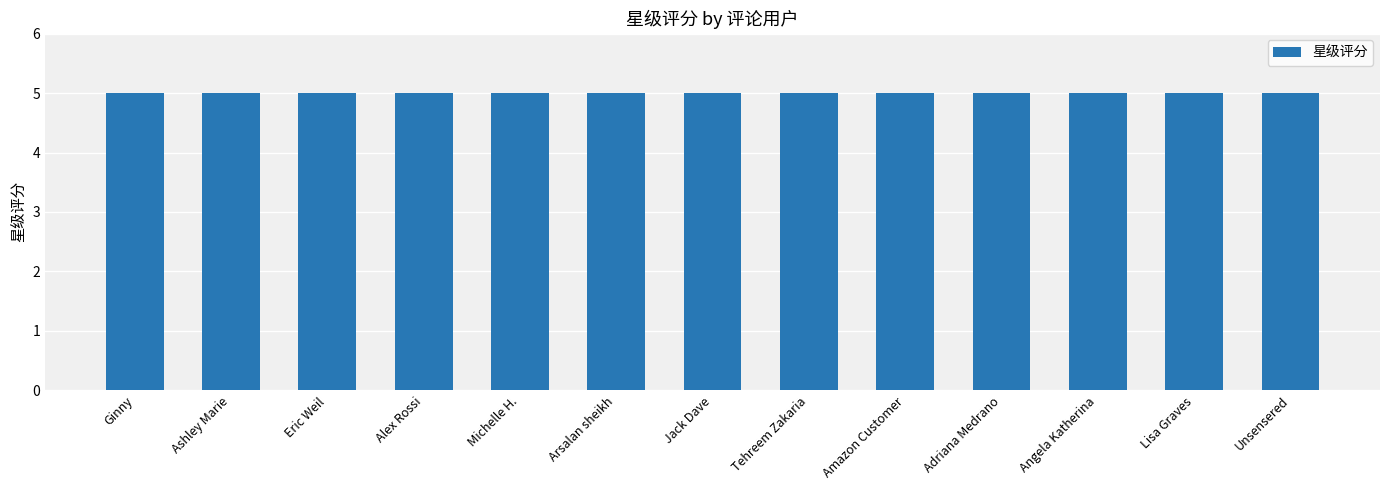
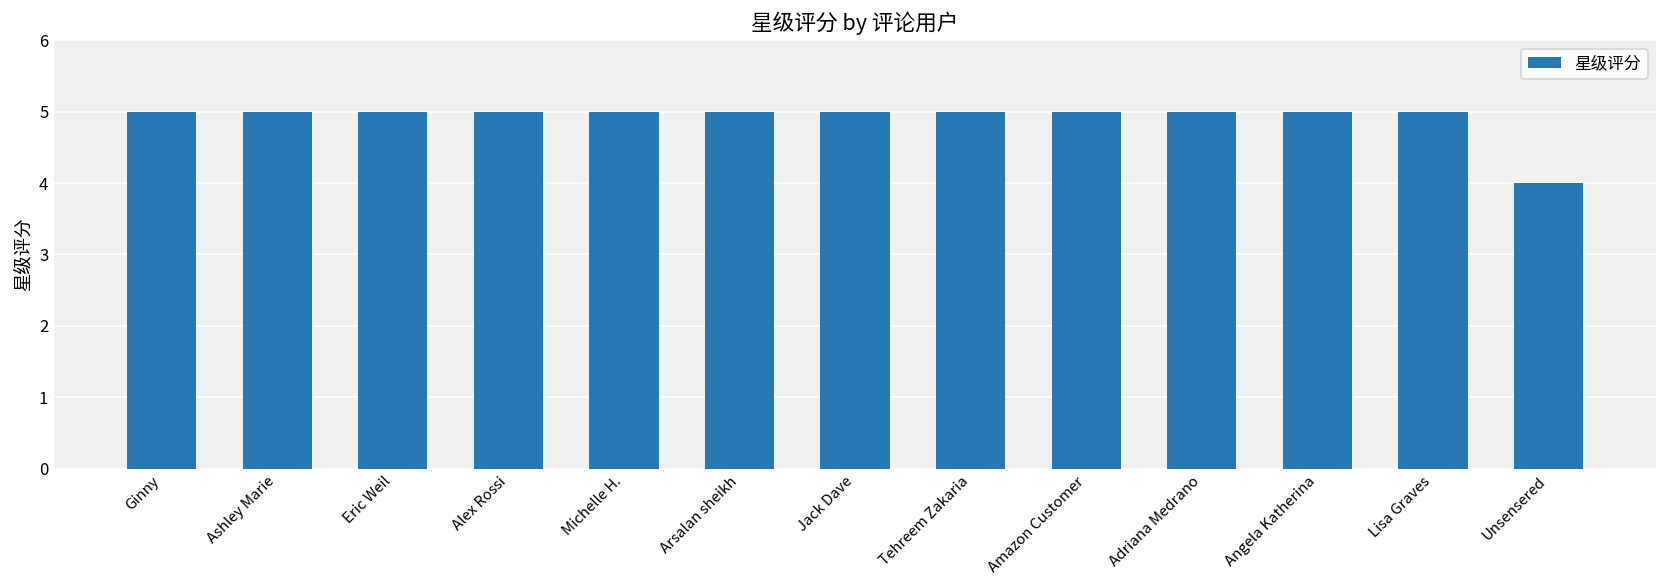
  {
    "Ginny": 5,
    "Ashley Marie": 5,
    "Eric Weil": 5,
    "Alex Rossi": 5,
    "Michelle H.": 5,
    "Arsalan sheikh": 5,
    "Jack Dave": 5,
    "Tehreem Zakaria": 5,
    "Amazon Customer": 5,
    "Adriana Medrano": 5,
    "Angela Katherina": 5,
    "Lisa Graves": 5,
-   "Unsensered": 5
+   "Unsensered": 4
  }
